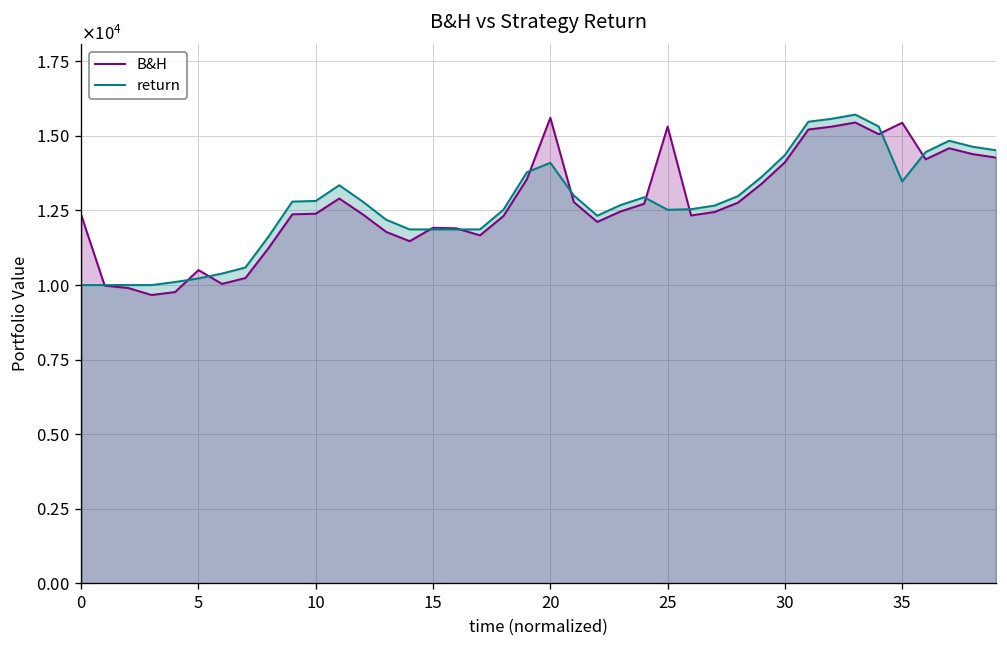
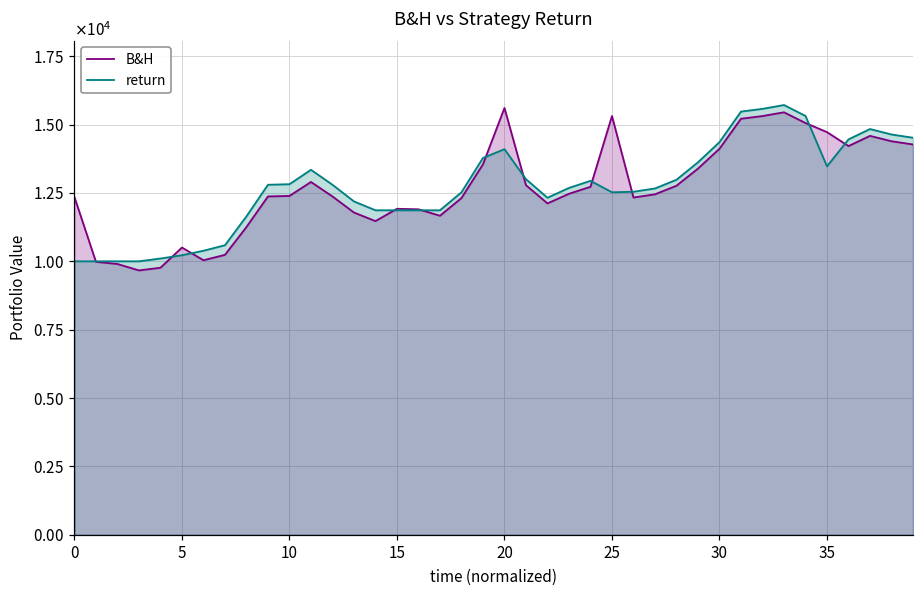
  {
    "B&H": {
      "0": 12300,
      "5": 10500,
      "10": 12400,
      "20": 15600,
      "25": 15300,
      "30": 14100,
-     "35": 15400
+     "35": 14700
    },
    "return": {
      "0": 10000,
      "5": 10200,
      "10": 12800,
      "20": 14100,
      "25": 12500,
      "30": 14400,
      "35": 13500
    }
  }
